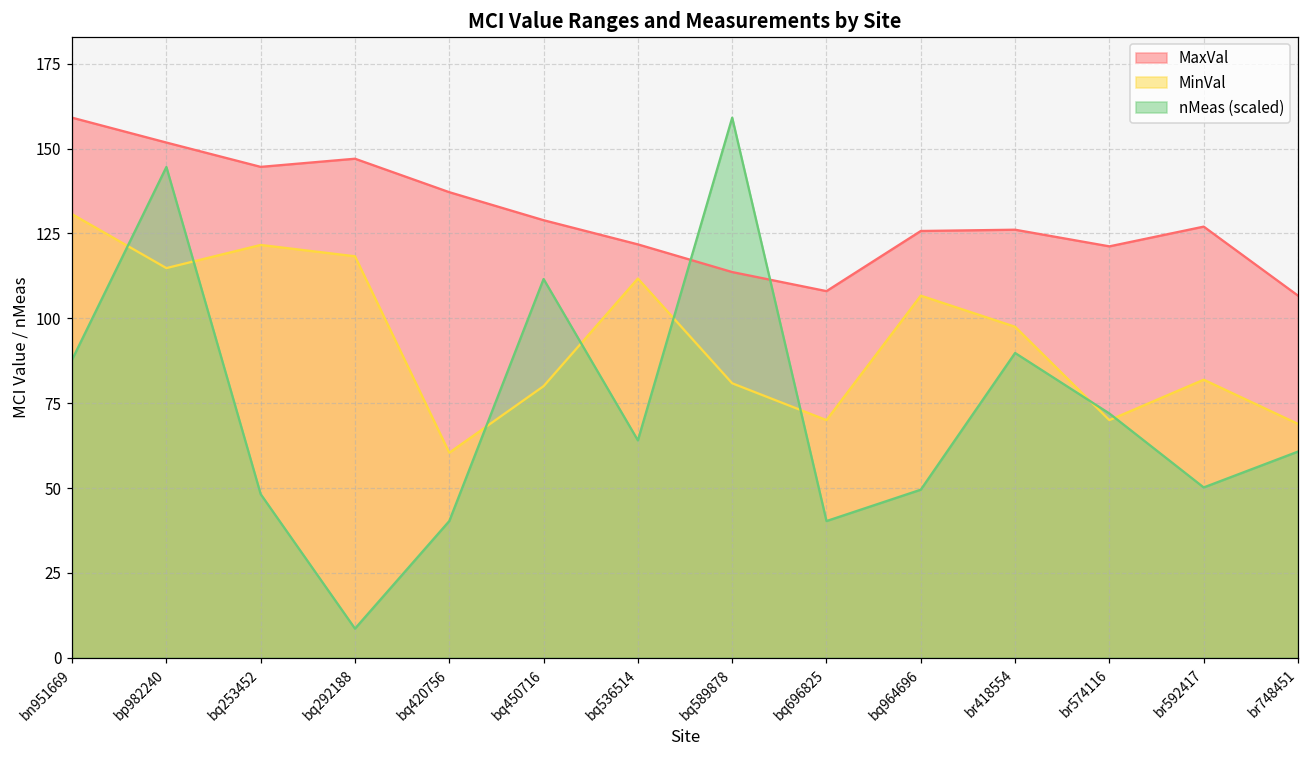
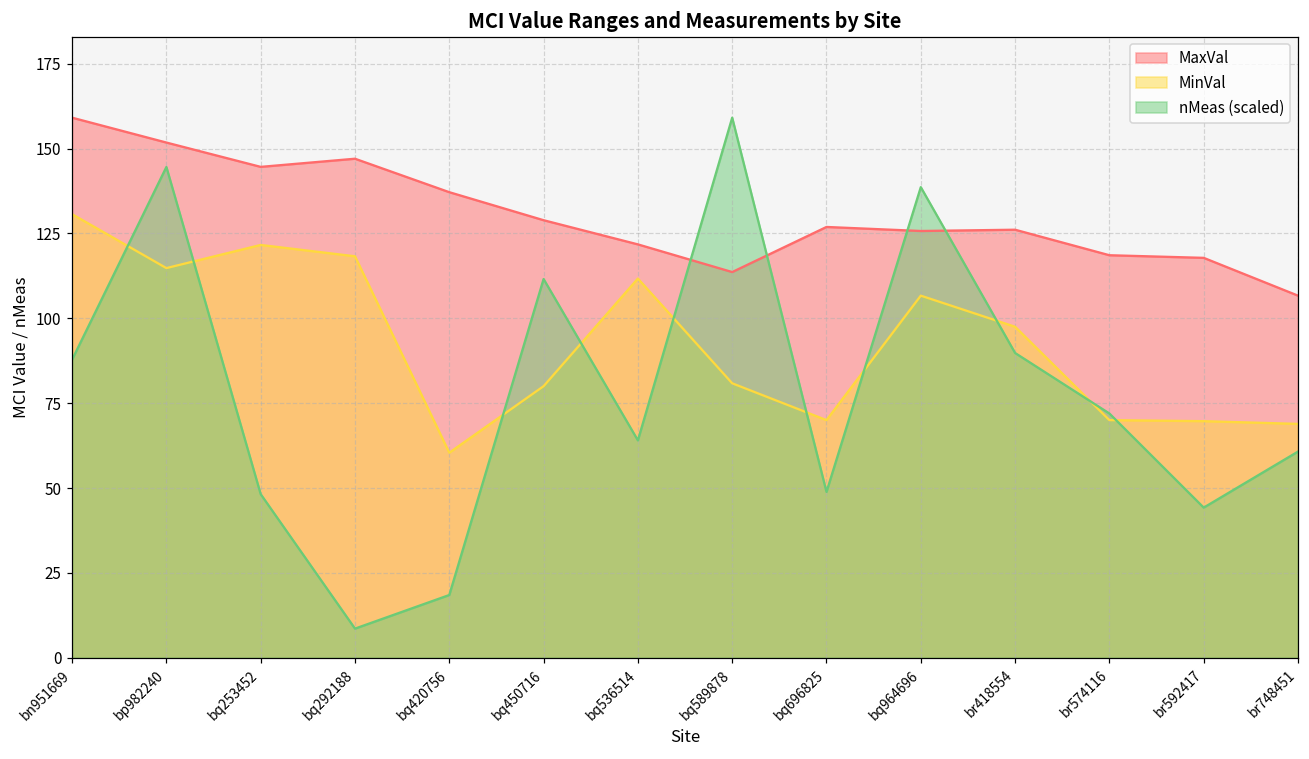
  {
    "MaxVal": {
      "bn951669": 159,
      "bp982240": 152,
      "bq253452": 145,
      "bq292188": 147,
      "bq420756": 137,
      "bq450716": 129,
      "bq536514": 122,
      "bq589878": 114,
-     "bq696825": 108,
+     "bq696825": 127,
      "bq964696": 126,
      "br418554": 126,
-     "br574116": 121,
-     "br592417": 127,
+     "br574116": 119,
+     "br592417": 118,
      "br748451": 107
    },
    "MinVal": {
      "bn951669": 131,
      "bp982240": 115,
      "bq253452": 122,
      "bq292188": 118,
      "bq420756": 60,
      "bq450716": 80,
      "bq536514": 112,
      "bq589878": 81,
      "bq696825": 70,
      "bq964696": 107,
      "br418554": 98,
      "br574116": 70,
-     "br592417": 82,
+     "br592417": 70,
      "br748451": 69
    },
    "nMeas (scaled)": {
      "bn951669": 88,
      "bp982240": 145,
      "bq253452": 48,
      "bq292188": 9,
-     "bq420756": 40,
+     "bq420756": 18,
      "bq450716": 112,
      "bq536514": 64,
      "bq589878": 159,
-     "bq696825": 40,
-     "bq964696": 50,
+     "bq696825": 49,
+     "bq964696": 139,
      "br418554": 90,
      "br574116": 72,
-     "br592417": 50,
+     "br592417": 44,
      "br748451": 61
    }
  }
